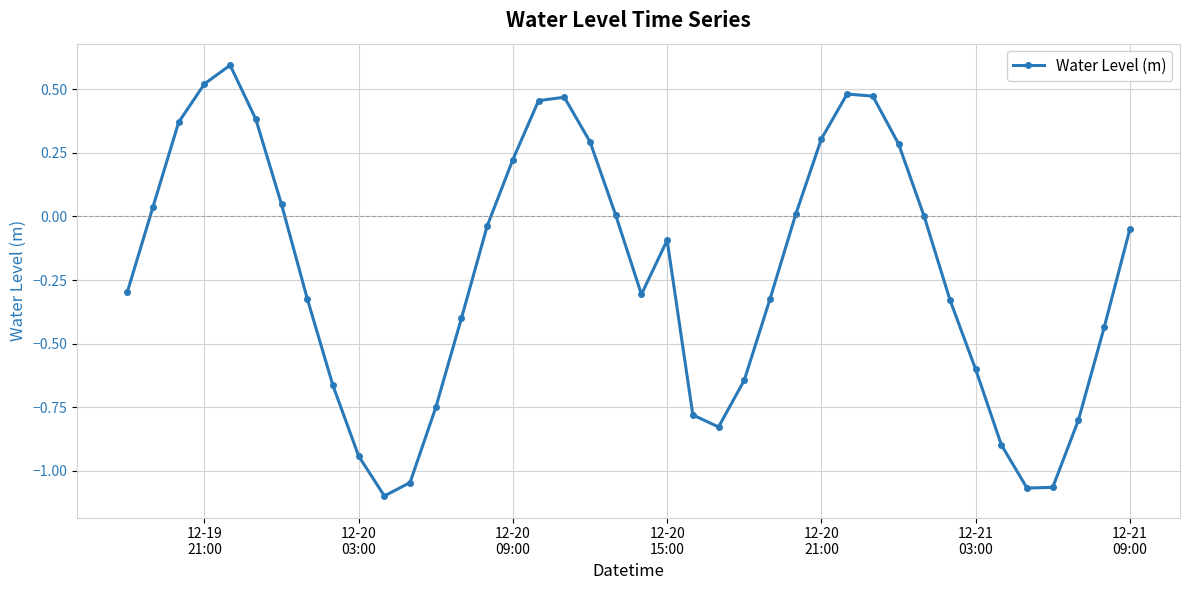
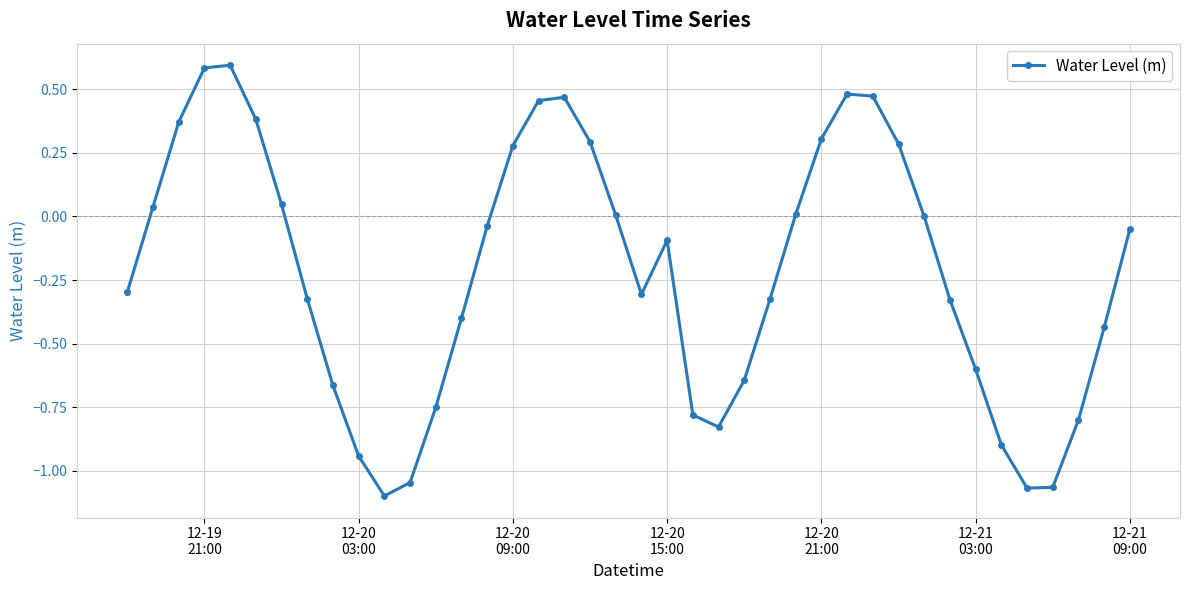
  {
-   "12-19 21:00": 0.52,
+   "12-19 21:00": 0.58,
    "12-20 03:00": -0.94,
-   "12-20 09:00": 0.22,
+   "12-20 09:00": 0.28,
    "12-20 15:00": -0.09,
    "12-20 21:00": 0.30,
    "12-21 03:00": -0.60,
    "12-21 09:00": -0.05
  }
